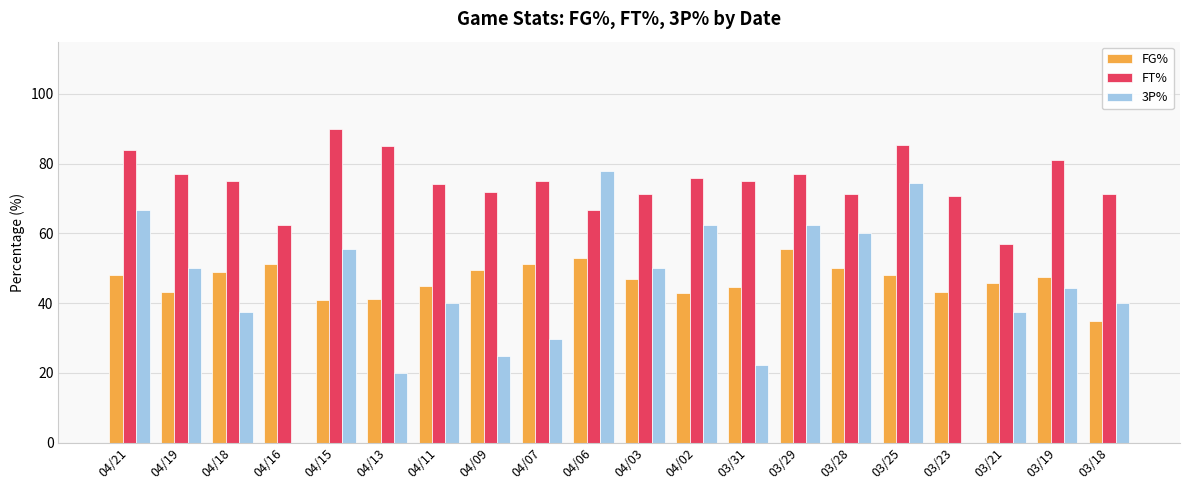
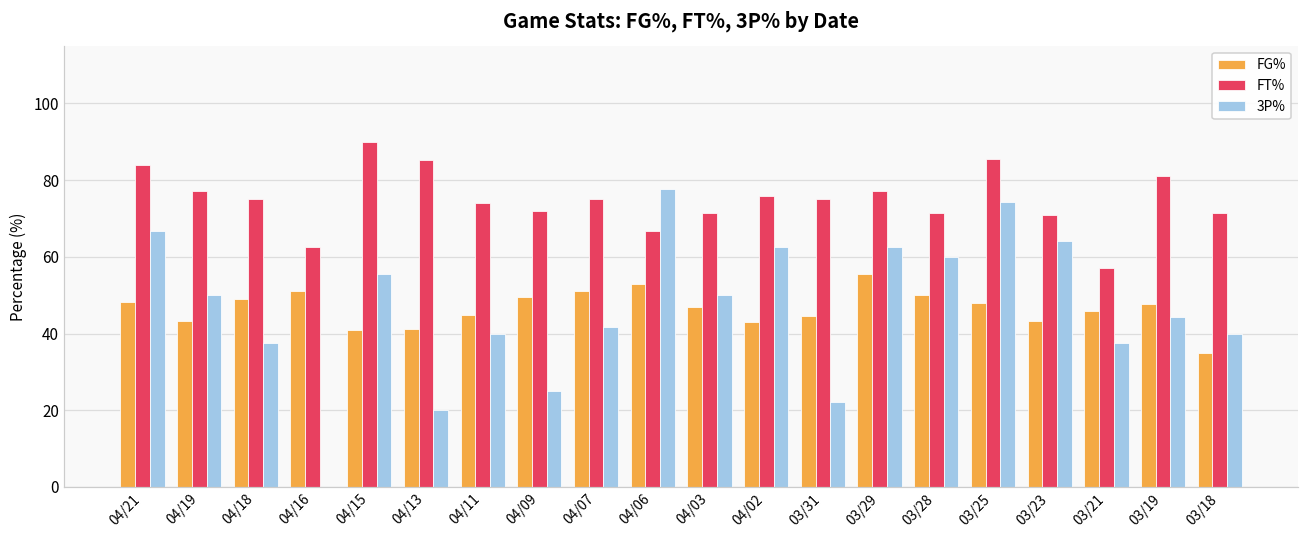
  {
    "FG%": {
      "04/21": 48,
      "04/19": 43,
      "04/18": 49,
      "04/16": 51,
      "04/15": 41,
      "04/13": 41,
      "04/11": 45,
      "04/09": 49,
      "04/07": 51,
      "04/06": 53,
      "04/03": 47,
      "04/02": 43,
      "03/31": 45,
      "03/29": 56,
      "03/28": 50,
      "03/25": 48,
      "03/23": 43,
      "03/21": 46,
      "03/19": 48,
      "03/18": 35
    },
    "FT%": {
      "04/21": 84,
      "04/19": 77,
      "04/18": 75,
      "04/16": 63,
      "04/15": 90,
      "04/13": 85,
      "04/11": 74,
      "04/09": 72,
      "04/07": 75,
      "04/06": 67,
      "04/03": 71,
      "04/02": 76,
      "03/31": 75,
      "03/29": 77,
      "03/28": 71,
      "03/25": 85,
      "03/23": 71,
      "03/21": 57,
      "03/19": 81,
      "03/18": 71
    },
    "3P%": {
      "04/21": 67,
      "04/19": 50,
      "04/18": 38,
      "04/16": 0,
      "04/15": 56,
      "04/13": 20,
      "04/11": 40,
      "04/09": 25,
-     "04/07": 30,
+     "04/07": 42,
      "04/06": 78,
      "04/03": 50,
      "04/02": 63,
      "03/31": 22,
      "03/29": 63,
      "03/28": 60,
      "03/25": 74,
-     "03/23": 0,
+     "03/23": 64,
      "03/21": 38,
      "03/19": 44,
      "03/18": 40
    }
  }
